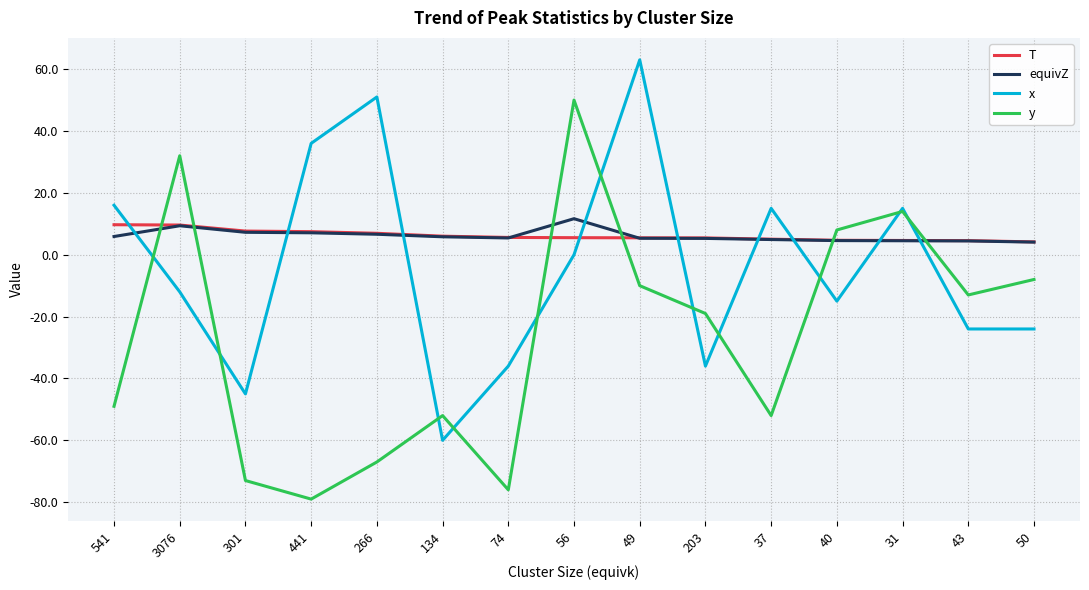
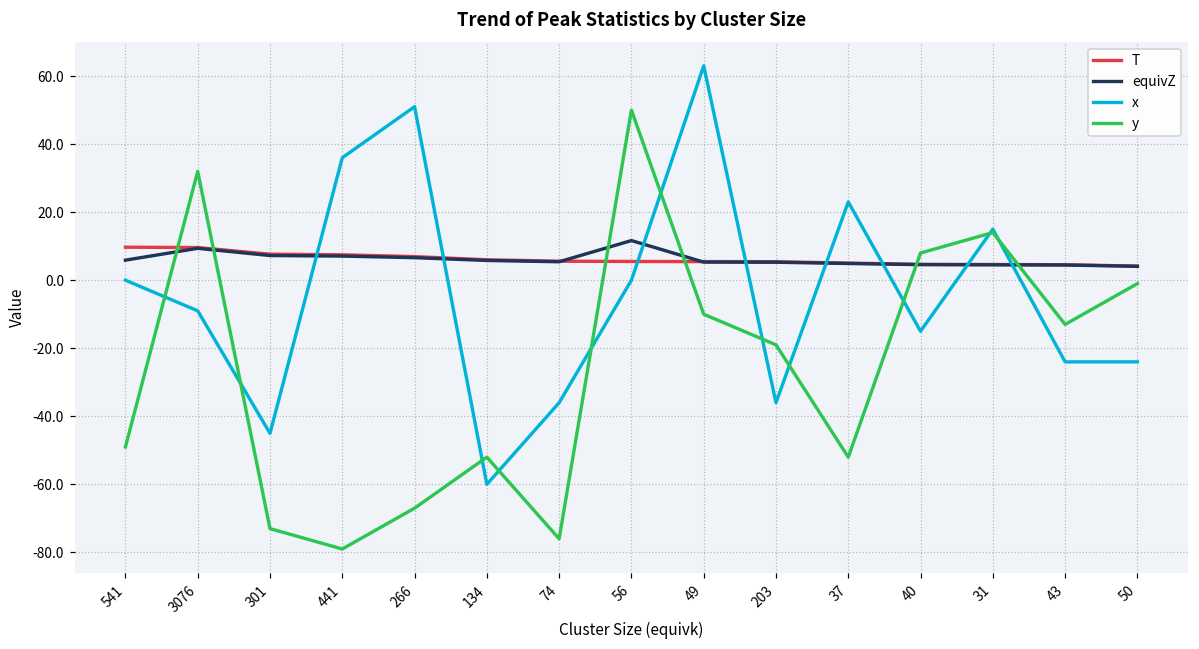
  {
    "T": {
      "541": 10,
      "56": 6
    },
    "equivZ": {
      "541": 6,
      "56": 12
    },
    "x": {
-     "541": 16,
-     "3076": -12,
+     "541": 0,
+     "3076": -9,
      "301": -45,
      "441": 36,
      "266": 51,
      "134": -60,
      "74": -36,
      "56": 0,
      "49": 63,
      "203": -36,
-     "37": 15,
+     "37": 23,
      "40": -15,
      "31": 15,
      "43": -24,
      "50": -24
    },
    "y": {
      "541": -49,
      "3076": 32,
      "301": -73,
      "441": -79,
      "266": -67,
      "134": -52,
      "74": -76,
      "56": 50,
      "49": -10,
      "203": -19,
      "37": -52,
      "40": 8,
      "31": 14,
      "43": -13,
-     "50": -8
+     "50": -1
    }
  }
